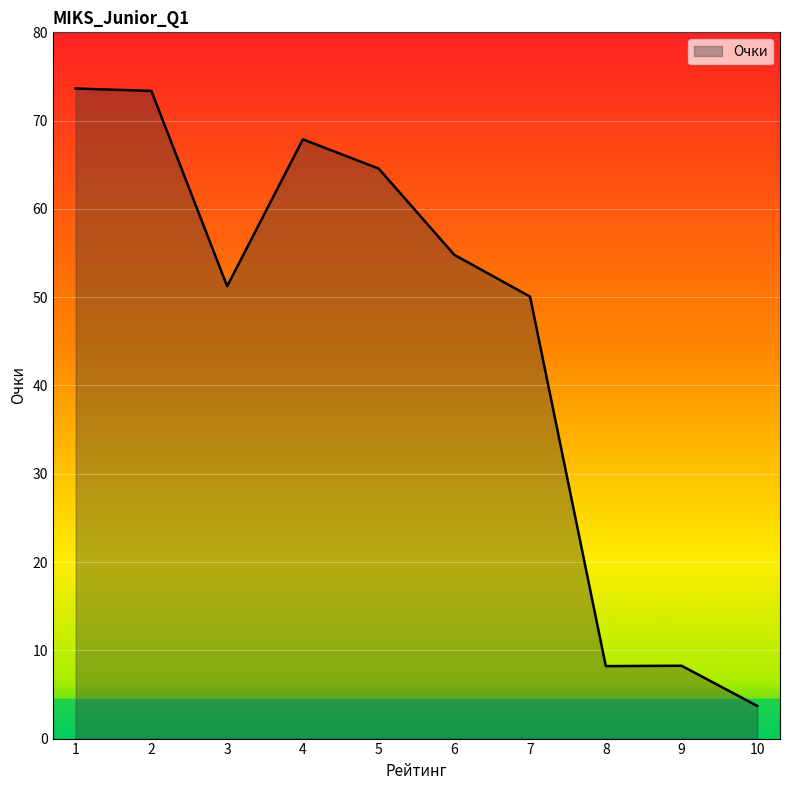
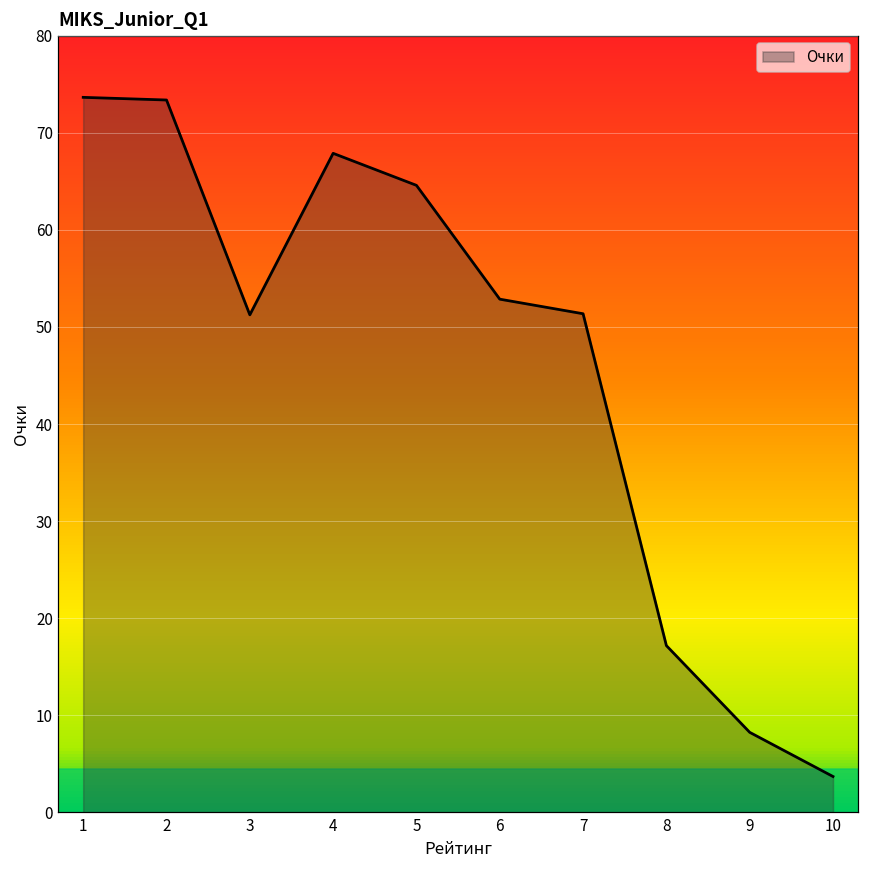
  {
    "1": 74,
    "2": 73,
    "3": 51,
    "4": 68,
    "5": 65,
-   "6": 55,
-   "7": 50,
-   "8": 8,
+   "6": 53,
+   "7": 51,
+   "8": 17,
    "9": 8
  }
